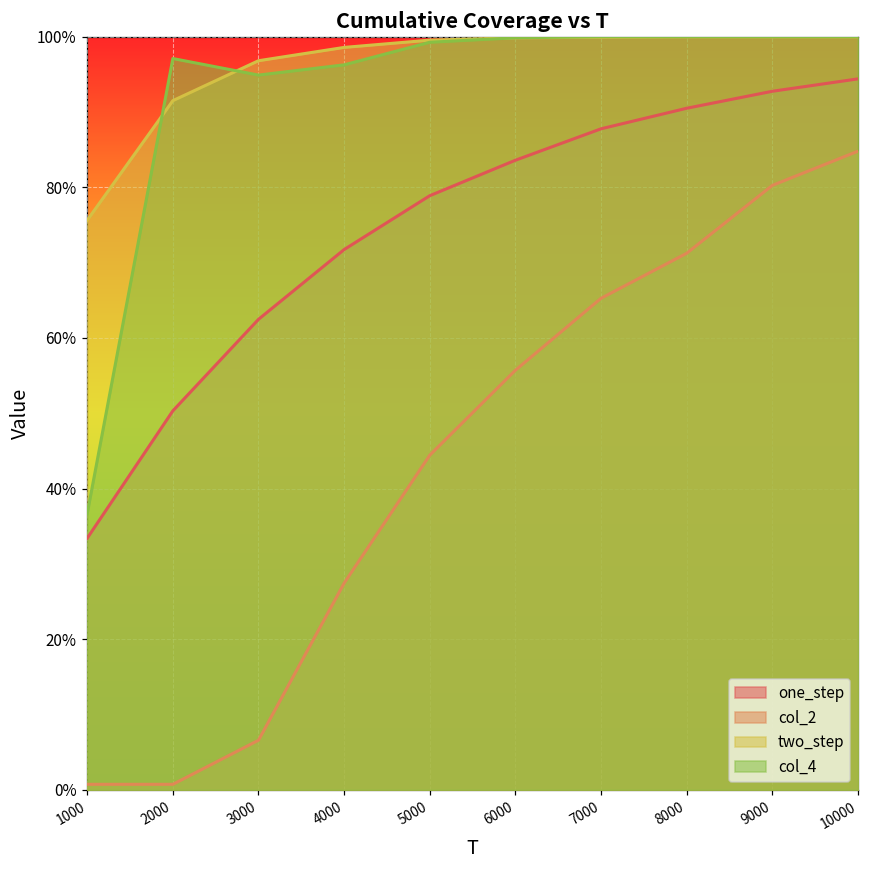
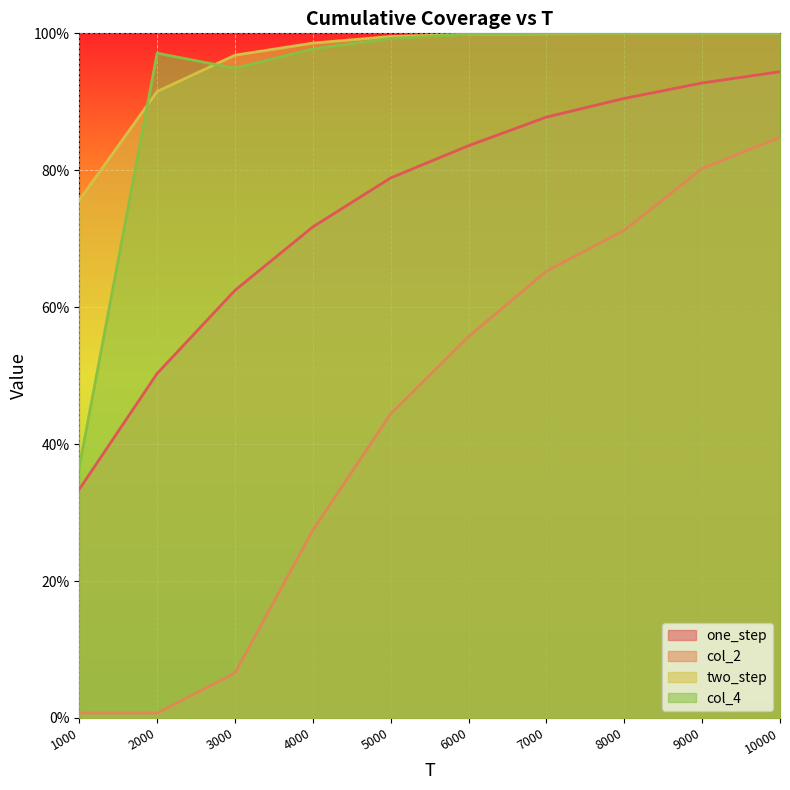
  {
    "col_4": {
      "1000": "37%",
      "2000": "97%",
      "3000": "95%",
-     "4000": "96%"
+     "4000": "98%"
    }
  }
